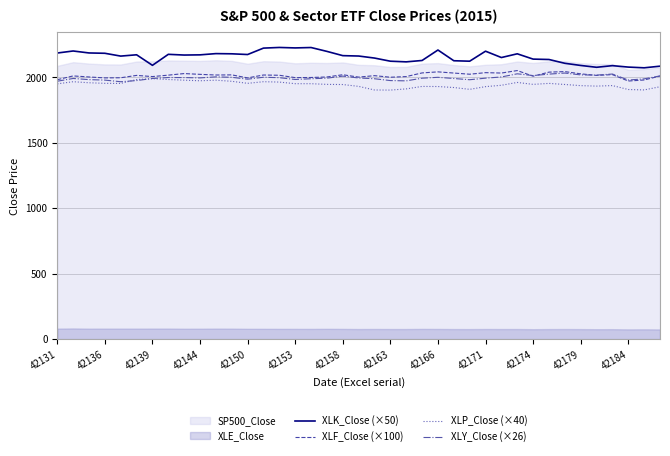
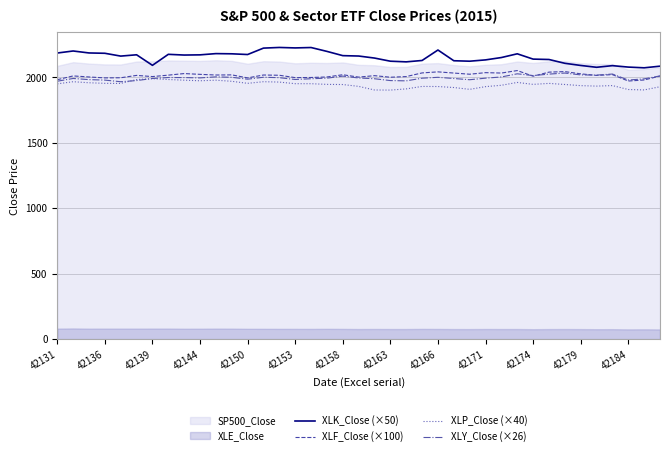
  {
    "XLK_Close (×50)": {
      "42131": 2190,
      "42136": 2180,
      "42139": 2090,
      "42144": 2170,
      "42150": 2170,
      "42153": 2230,
      "42158": 2170,
      "42163": 2120,
      "42166": 2210,
-     "42171": 2200,
+     "42171": 2130,
      "42174": 2140,
      "42184": 2080
    }
  }
